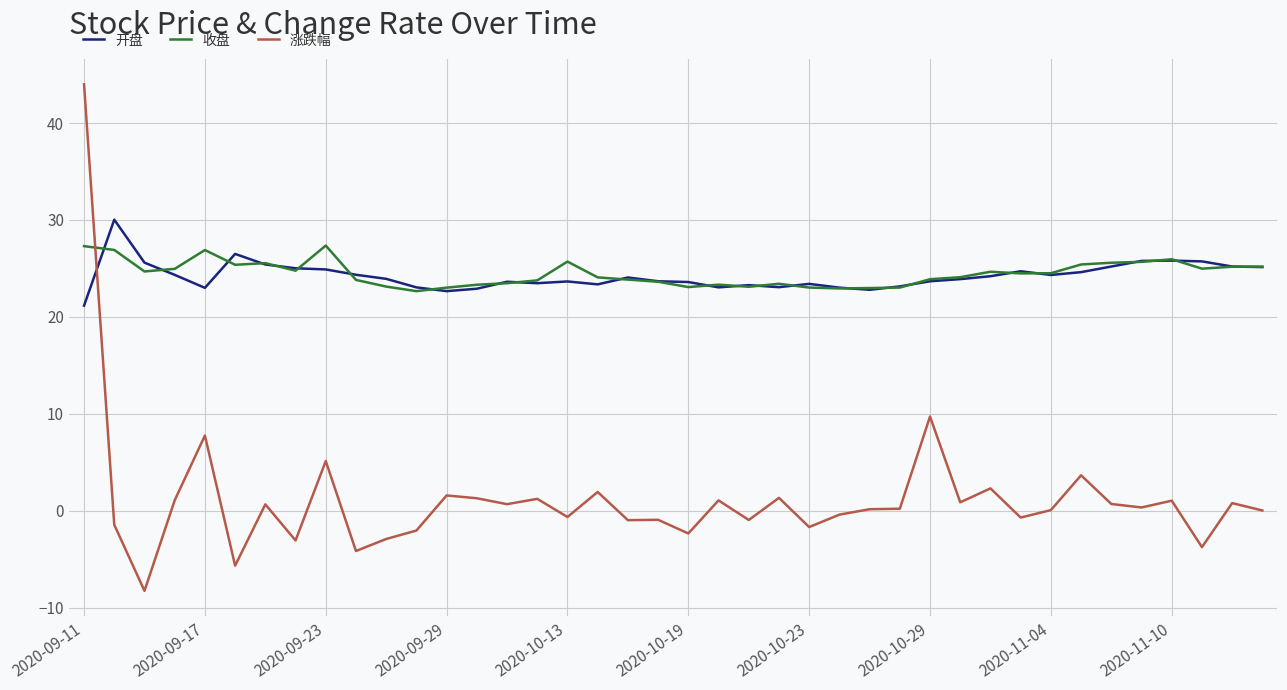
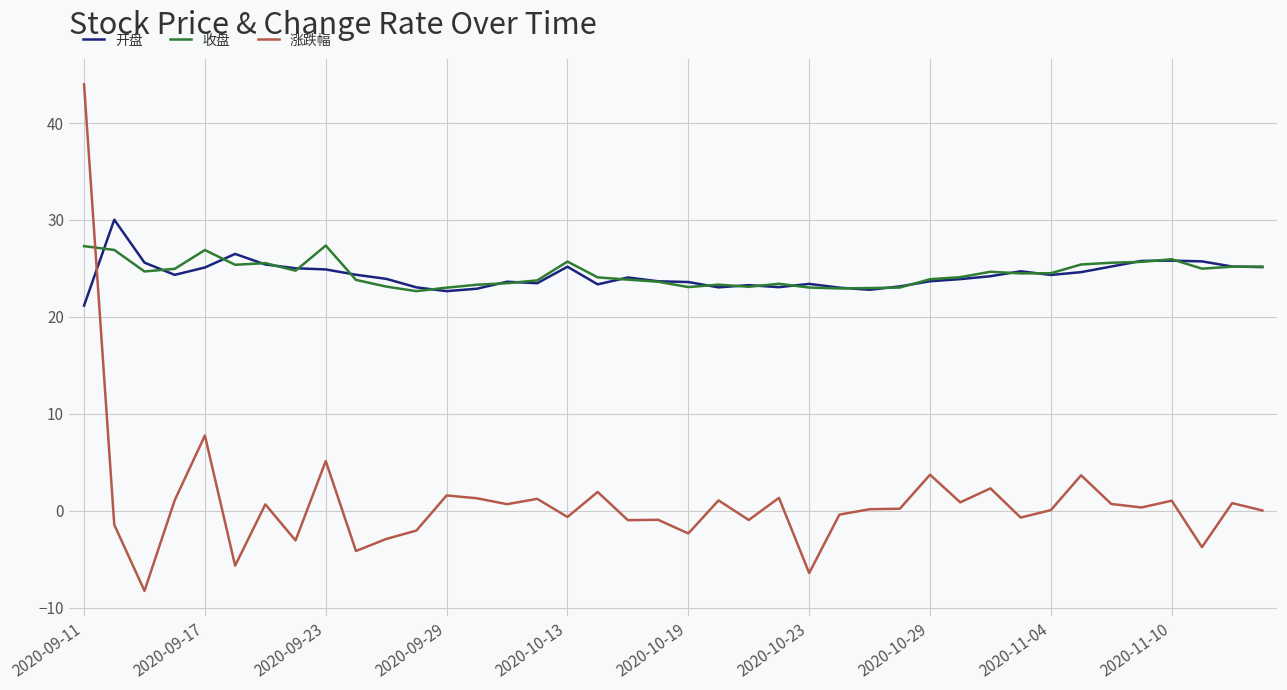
  {
    "开盘": {
      "2020-09-11": 21,
-     "2020-09-17": 23,
+     "2020-09-17": 25,
      "2020-09-23": 25,
      "2020-09-29": 23,
-     "2020-10-13": 24,
+     "2020-10-13": 25,
      "2020-10-19": 24,
      "2020-10-23": 23
    },
    "收盘": {
      "2020-09-11": 27,
      "2020-09-17": 27,
      "2020-09-23": 27,
      "2020-09-29": 23,
      "2020-10-13": 26,
      "2020-10-19": 23,
      "2020-10-23": 23
    },
    "涨跌幅": {
      "2020-09-11": 44,
      "2020-09-17": 8,
      "2020-09-23": 5,
      "2020-09-29": 2,
      "2020-10-13": -1,
      "2020-10-19": -2,
-     "2020-10-23": -2,
-     "2020-10-29": 10,
+     "2020-10-23": -6,
+     "2020-10-29": 4,
      "2020-11-04": 0,
      "2020-11-10": 1
    }
  }
